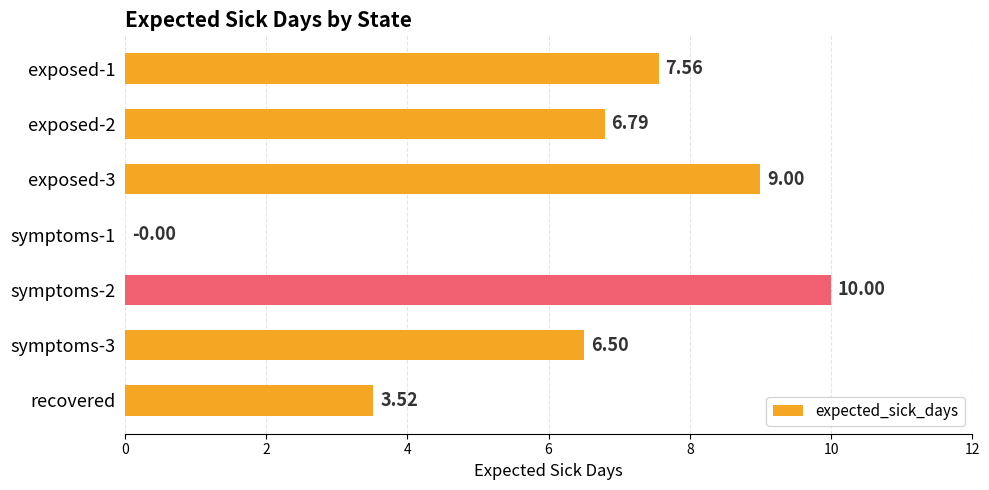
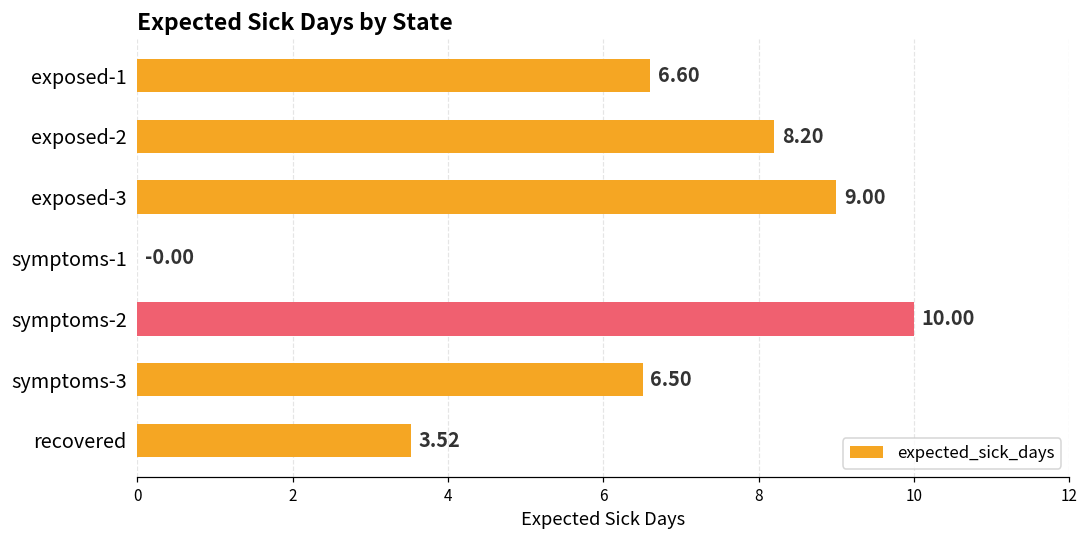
  {
-   "exposed-1": 7.56,
-   "exposed-2": 6.79,
+   "exposed-1": 6.60,
+   "exposed-2": 8.20,
    "exposed-3": 9.00,
    "symptoms-1": -0.00,
    "symptoms-2": 10.00,
    "symptoms-3": 6.50,
    "recovered": 3.52
  }
